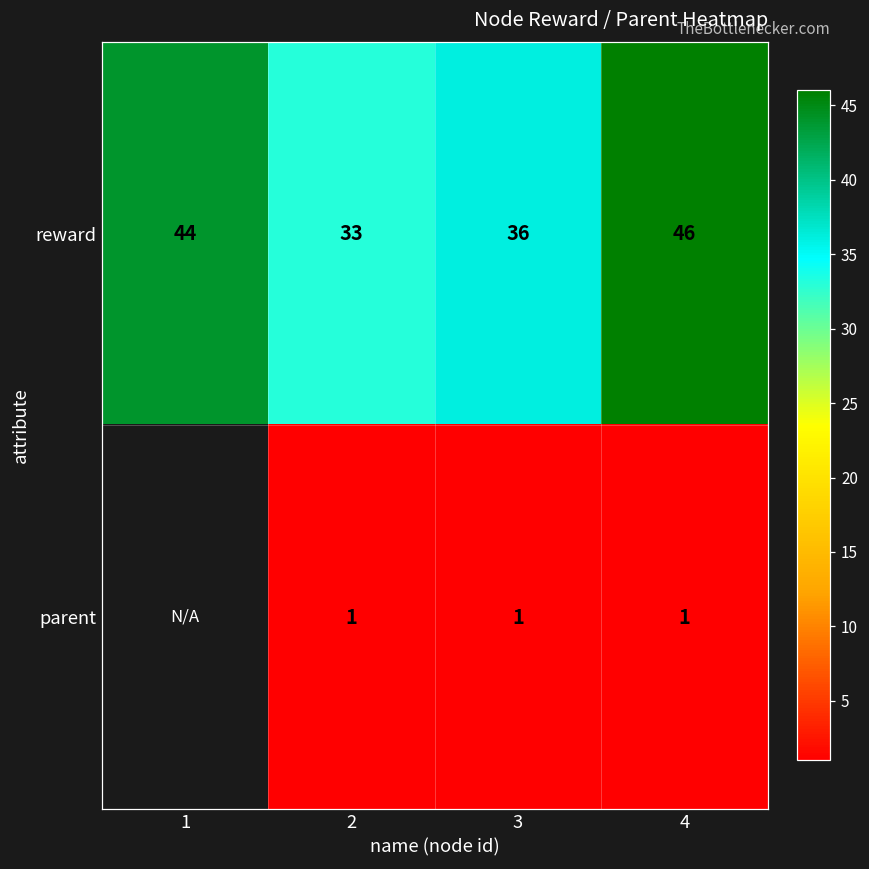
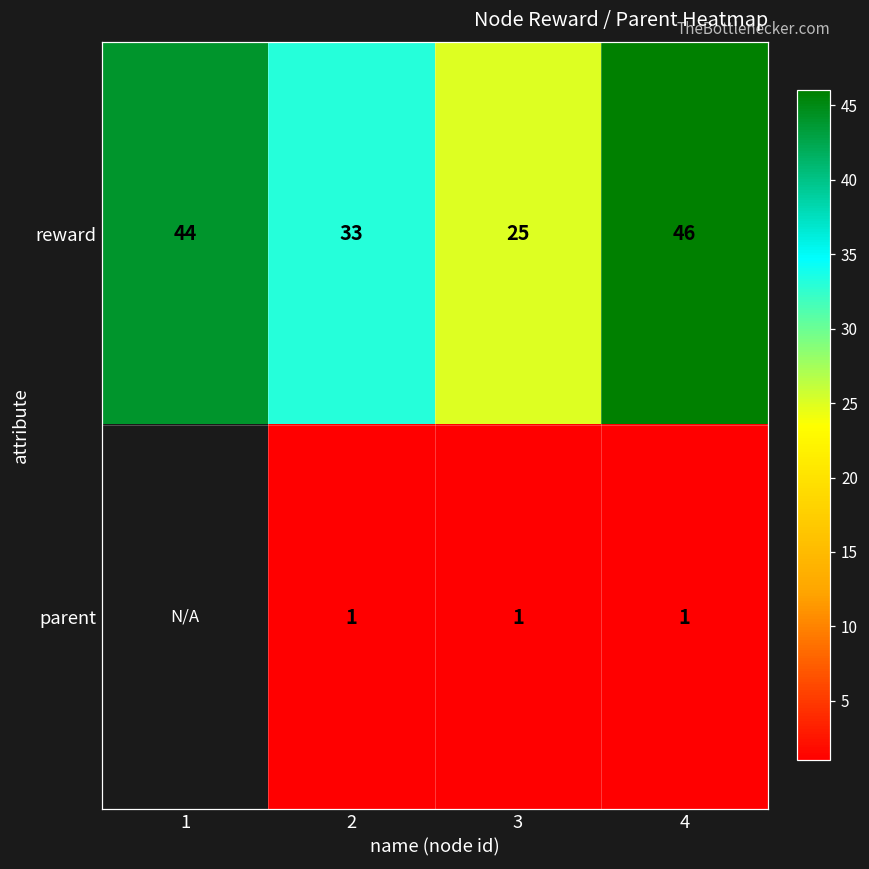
  {
    "reward": {
      "1": 44,
      "2": 33,
-     "3": 36,
+     "3": 25,
      "4": 46
    },
    "parent": {
      "2": 1,
      "3": 1,
      "4": 1
    }
  }
